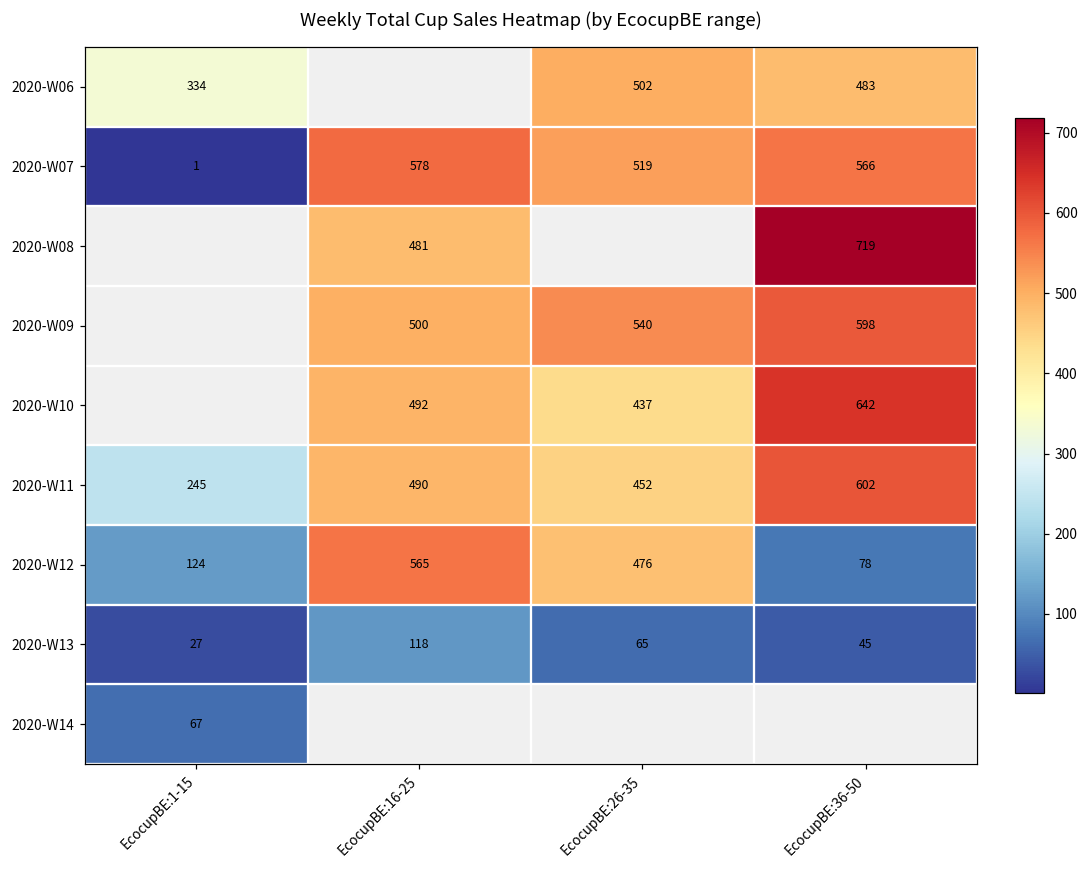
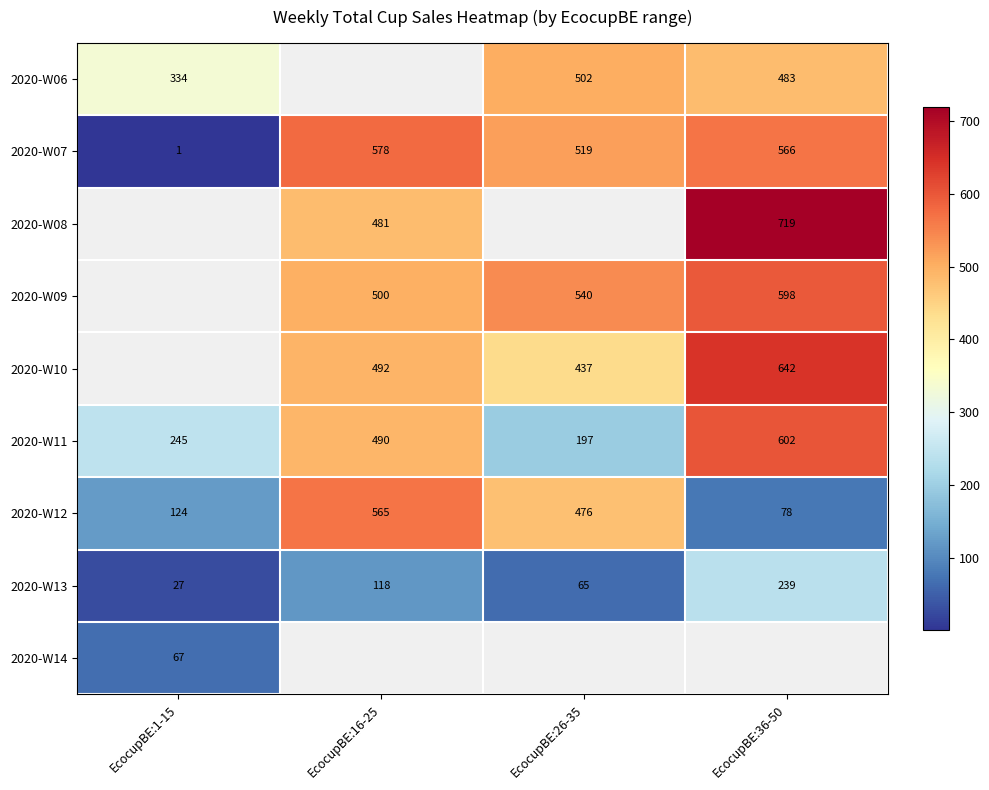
  {
    "2020-W06": {
      "EcocupBE:1-15": 334,
      "EcocupBE:26-35": 502,
      "EcocupBE:36-50": 483
    },
    "2020-W07": {
      "EcocupBE:1-15": 1,
      "EcocupBE:16-25": 578,
      "EcocupBE:26-35": 519,
      "EcocupBE:36-50": 566
    },
    "2020-W08": {
      "EcocupBE:16-25": 481,
      "EcocupBE:36-50": 719
    },
    "2020-W09": {
      "EcocupBE:16-25": 500,
      "EcocupBE:26-35": 540,
      "EcocupBE:36-50": 598
    },
    "2020-W10": {
      "EcocupBE:16-25": 492,
      "EcocupBE:26-35": 437,
      "EcocupBE:36-50": 642
    },
    "2020-W11": {
      "EcocupBE:1-15": 245,
      "EcocupBE:16-25": 490,
-     "EcocupBE:26-35": 452,
+     "EcocupBE:26-35": 197,
      "EcocupBE:36-50": 602
    },
    "2020-W12": {
      "EcocupBE:1-15": 124,
      "EcocupBE:16-25": 565,
      "EcocupBE:26-35": 476,
      "EcocupBE:36-50": 78
    },
    "2020-W13": {
      "EcocupBE:1-15": 27,
      "EcocupBE:16-25": 118,
      "EcocupBE:26-35": 65,
-     "EcocupBE:36-50": 45
+     "EcocupBE:36-50": 239
    },
    "2020-W14": {
      "EcocupBE:1-15": 67
    }
  }
